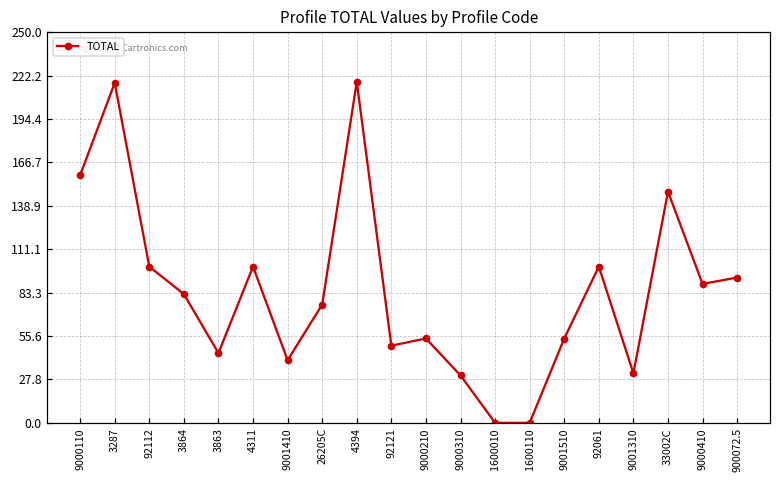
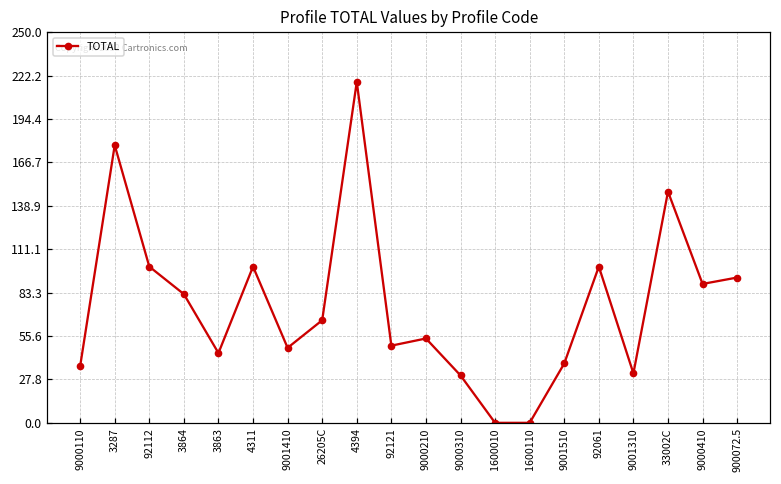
  {
-   "9000110": 159,
-   "3287": 218,
+   "9000110": 36,
+   "3287": 178,
    "92112": 100,
    "3864": 82,
    "3863": 45,
    "4311": 100,
-   "9001410": 40,
-   "26205C": 76,
+   "9001410": 48,
+   "26205C": 66,
    "4394": 218,
    "92121": 49,
    "9000210": 54,
    "9000310": 30,
    "1600010": 0,
    "1600110": 0,
-   "9001510": 54,
+   "9001510": 38,
    "92061": 100,
    "9001310": 32,
    "33002C": 148,
    "9000410": 89,
    "900072.5": 93
  }
